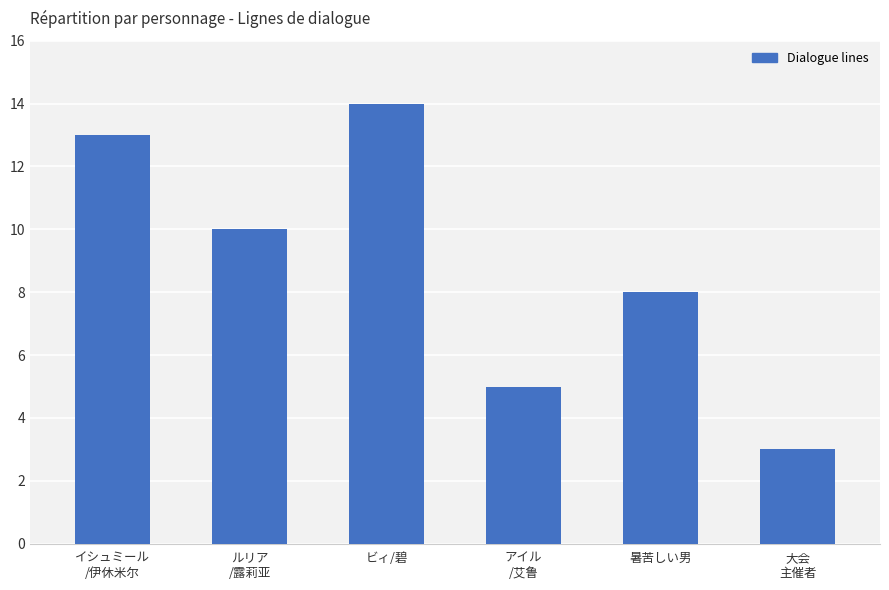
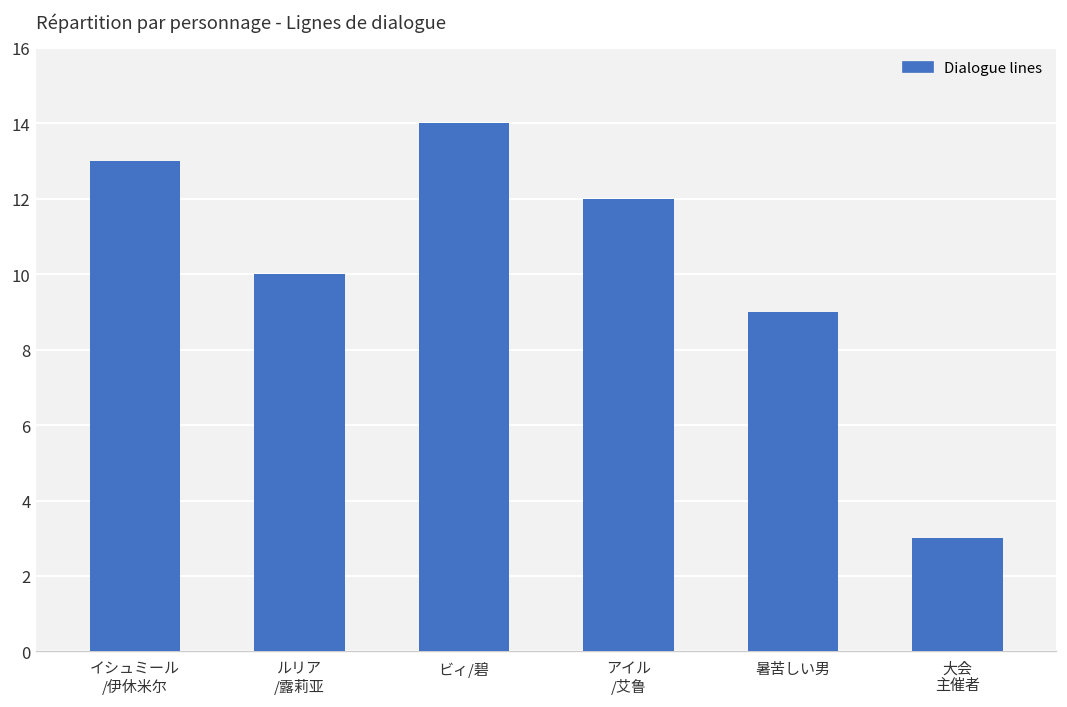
  {
    "イシュミール /伊休米尔": 13,
    "ルリア /露莉亚": 10,
    "ビィ/碧": 14,
-   "アイル /艾鲁": 5,
-   "暑苦しい男": 8,
+   "アイル /艾鲁": 12,
+   "暑苦しい男": 9,
    "大会 主催者": 3
  }
